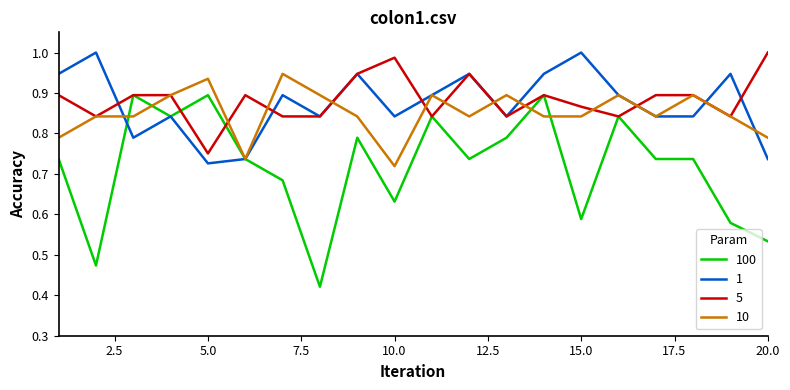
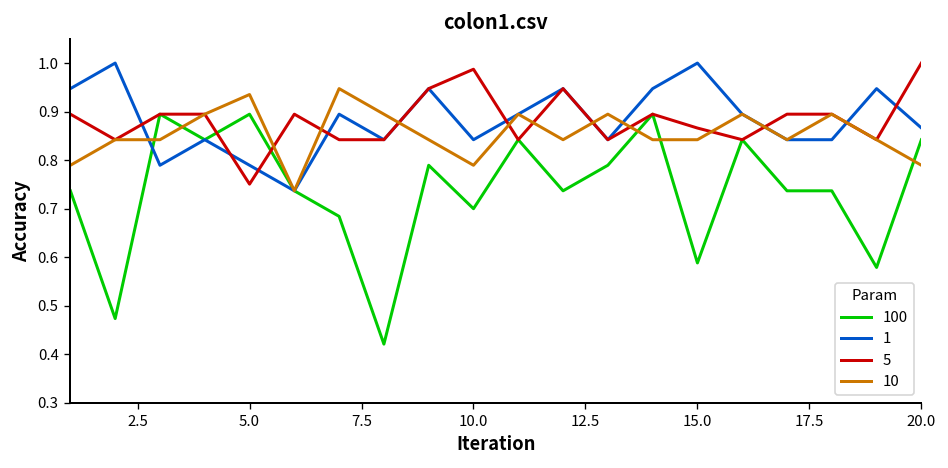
  {
    "100": {
      "5.0": 0.89,
-     "10.0": 0.63,
+     "10.0": 0.70,
      "15.0": 0.59,
-     "20.0": 0.53
+     "20.0": 0.84
    },
    "1": {
-     "5.0": 0.73,
+     "5.0": 0.79,
      "10.0": 0.84,
      "15.0": 1.00,
-     "20.0": 0.74
+     "20.0": 0.87
    },
    "5": {
      "5.0": 0.75,
      "10.0": 0.99,
      "15.0": 0.87,
      "20.0": 1.00
    },
    "10": {
      "5.0": 0.94,
-     "10.0": 0.72,
+     "10.0": 0.79,
      "15.0": 0.84,
      "20.0": 0.79
    }
  }
